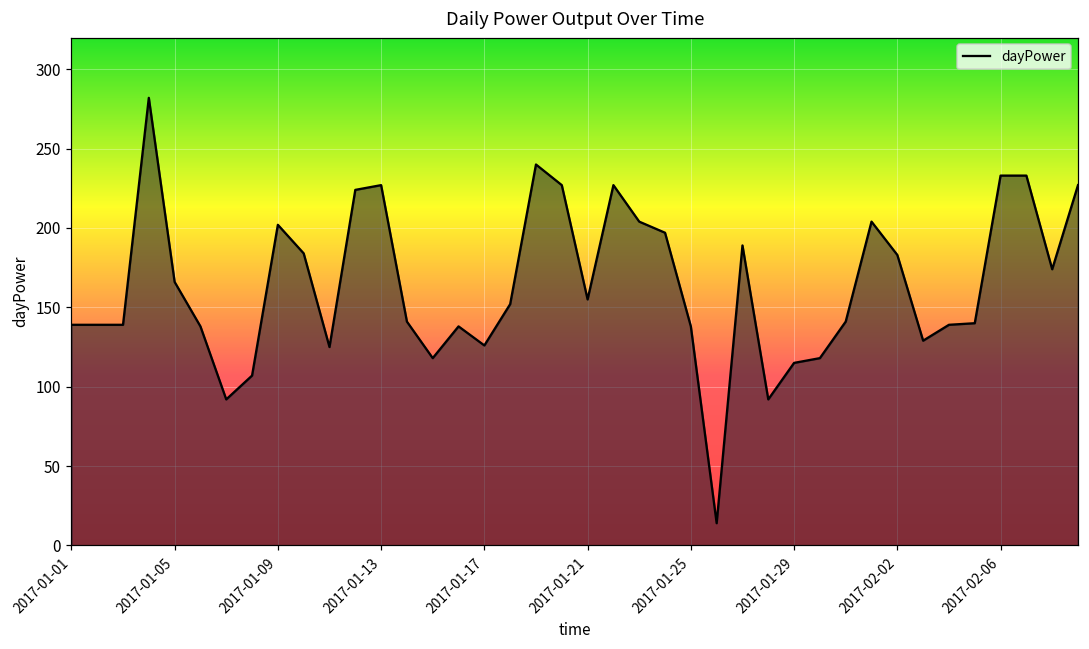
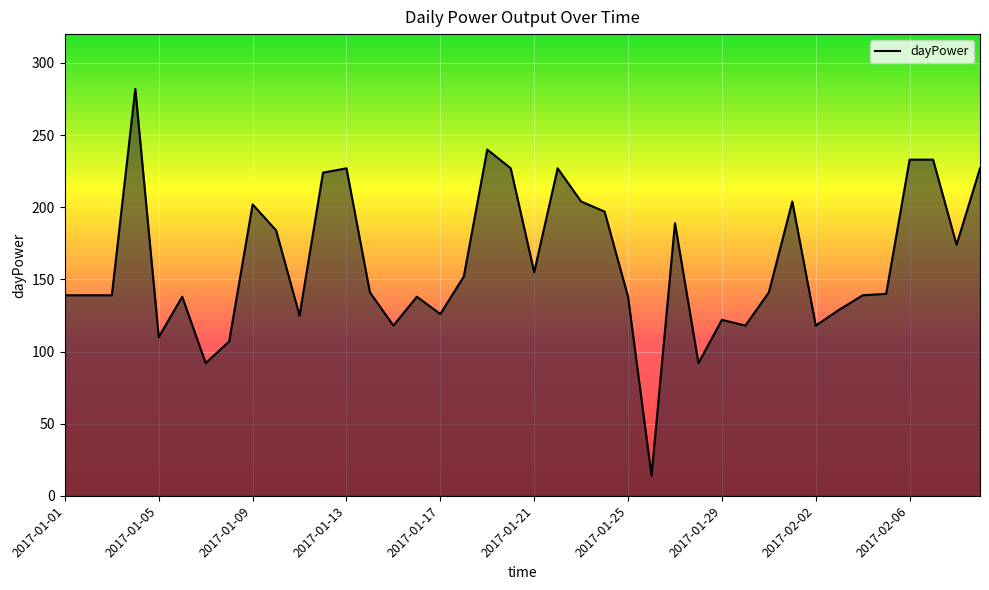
  {
    "2017-01-01": 139,
-   "2017-01-05": 166,
+   "2017-01-05": 110,
    "2017-01-09": 202,
    "2017-01-13": 227,
    "2017-01-17": 126,
    "2017-01-21": 155,
    "2017-01-25": 138,
-   "2017-01-29": 115,
-   "2017-02-02": 183,
+   "2017-01-29": 122,
+   "2017-02-02": 118,
    "2017-02-06": 233
  }
